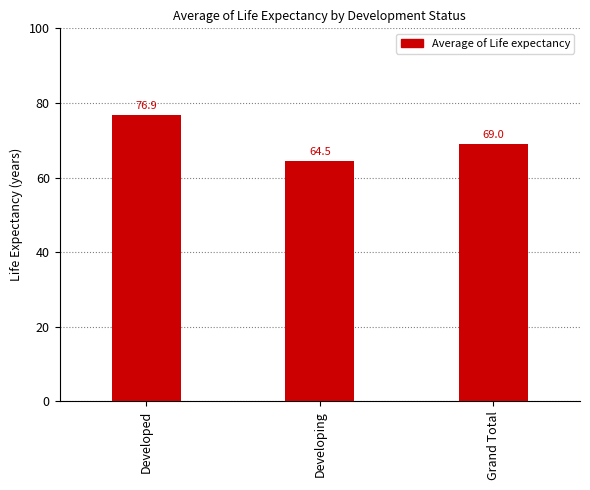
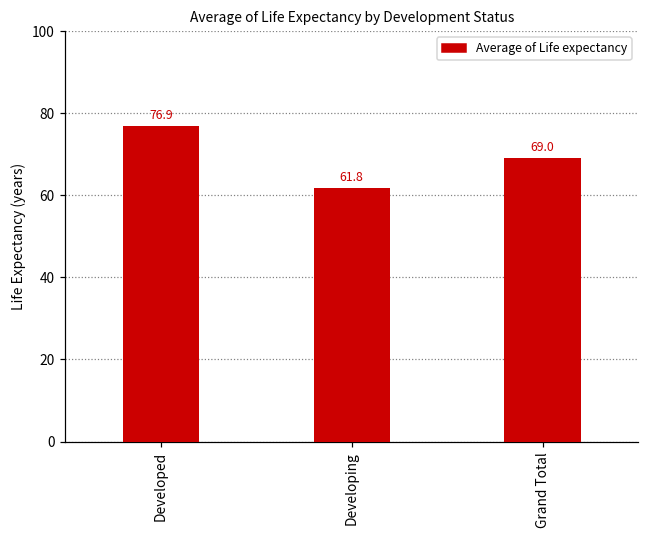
  {
    "Developed": 76.9,
-   "Developing": 64.5,
+   "Developing": 61.8,
    "Grand Total": 69.0
  }
